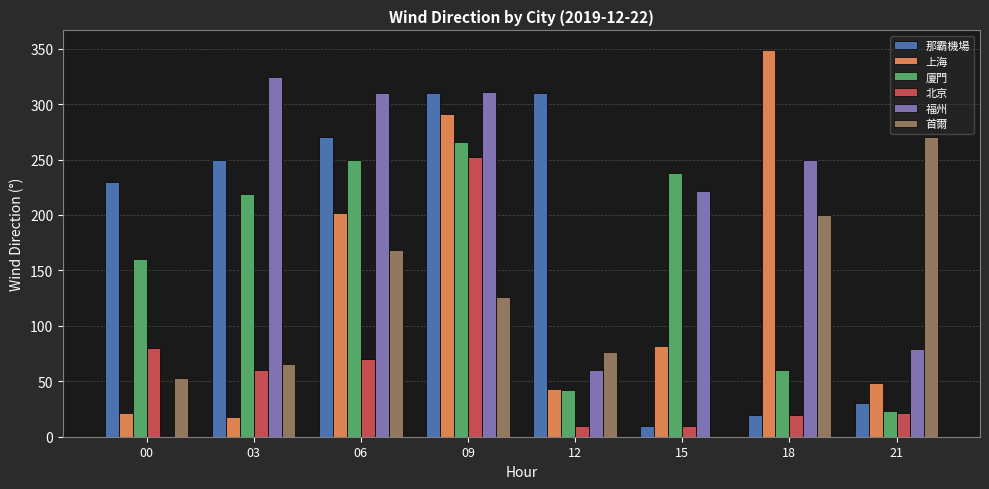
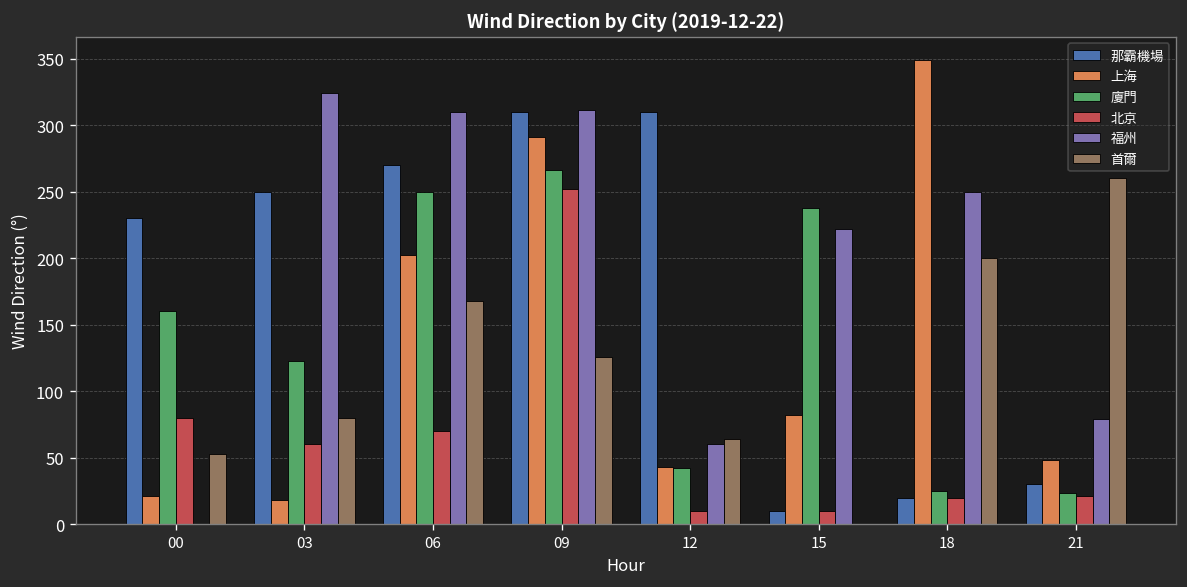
  {
    "廈門": {
      "00": 161,
-     "03": 219,
+     "03": 123,
      "06": 250,
      "09": 266,
      "12": 42,
      "15": 238,
-     "18": 60,
+     "18": 25,
      "21": 24
    },
    "首爾": {
      "00": 53,
-     "03": 66,
+     "03": 80,
      "06": 168,
      "09": 126,
-     "12": 76,
+     "12": 64,
      "15": 0,
      "18": 200,
-     "21": 270
+     "21": 260
    }
  }
